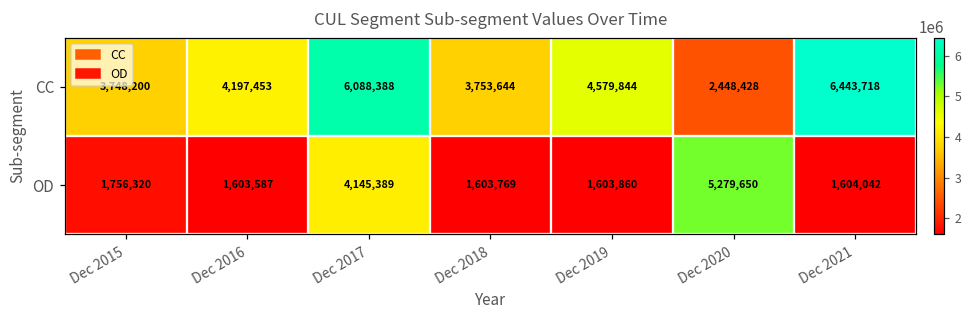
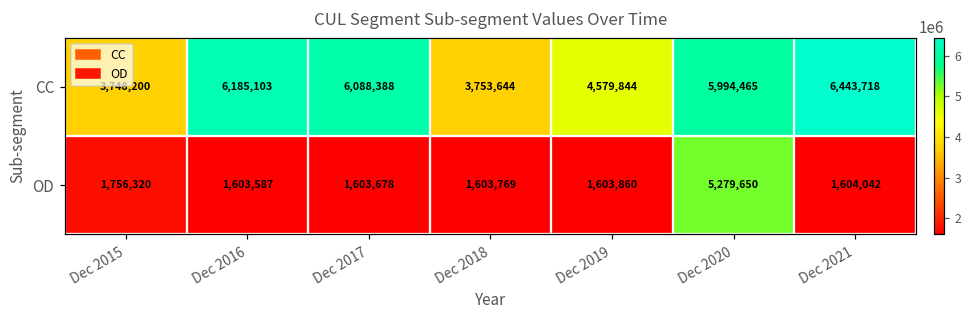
  {
    "CC": {
-     "Dec 2016": "4,197,453",
+     "Dec 2016": "6,185,103",
      "Dec 2017": "6,088,388",
      "Dec 2018": "3,753,644",
      "Dec 2019": "4,579,844",
-     "Dec 2020": "2,448,428",
+     "Dec 2020": "5,994,465",
      "Dec 2021": "6,443,718"
    },
    "OD": {
      "Dec 2015": "1,756,320",
      "Dec 2016": "1,603,587",
-     "Dec 2017": "4,145,389",
+     "Dec 2017": "1,603,678",
      "Dec 2018": "1,603,769",
      "Dec 2019": "1,603,860",
      "Dec 2020": "5,279,650",
      "Dec 2021": "1,604,042"
    }
  }
